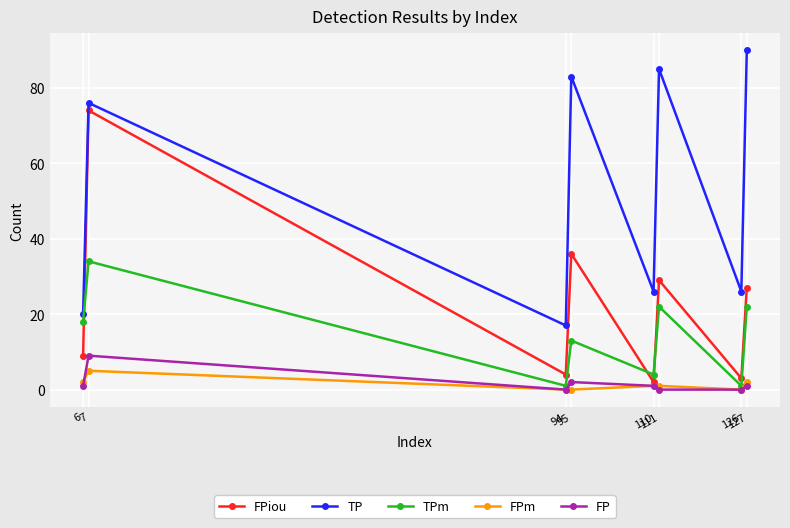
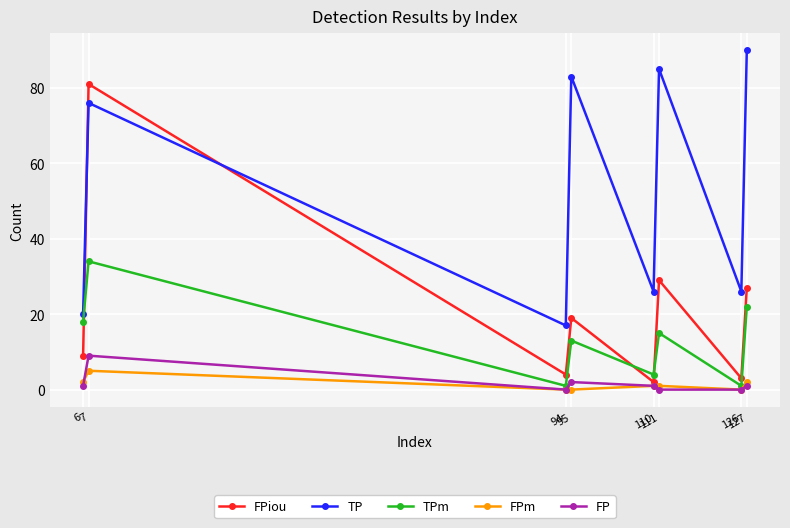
  {
    "FPiou": {
      "6": 9,
-     "7": 74,
+     "7": 81,
      "94": 4,
-     "95": 36,
+     "95": 19,
      "110": 2,
      "111": 29,
      "126": 3,
      "127": 27
    },
    "TP": {
      "6": 20,
      "7": 76,
      "94": 17,
      "95": 83,
      "110": 26,
      "111": 85,
      "126": 26,
      "127": 90
    },
    "TPm": {
      "6": 18,
      "7": 34,
      "94": 1,
      "95": 13,
      "110": 4,
-     "111": 22,
+     "111": 15,
      "126": 1,
      "127": 22
    },
    "FPm": {
      "6": 2,
      "7": 5,
      "95": 0,
      "111": 1,
      "127": 2
    },
    "FP": {
      "6": 1,
      "7": 9,
      "95": 2,
      "111": 0,
      "127": 1
    }
  }
